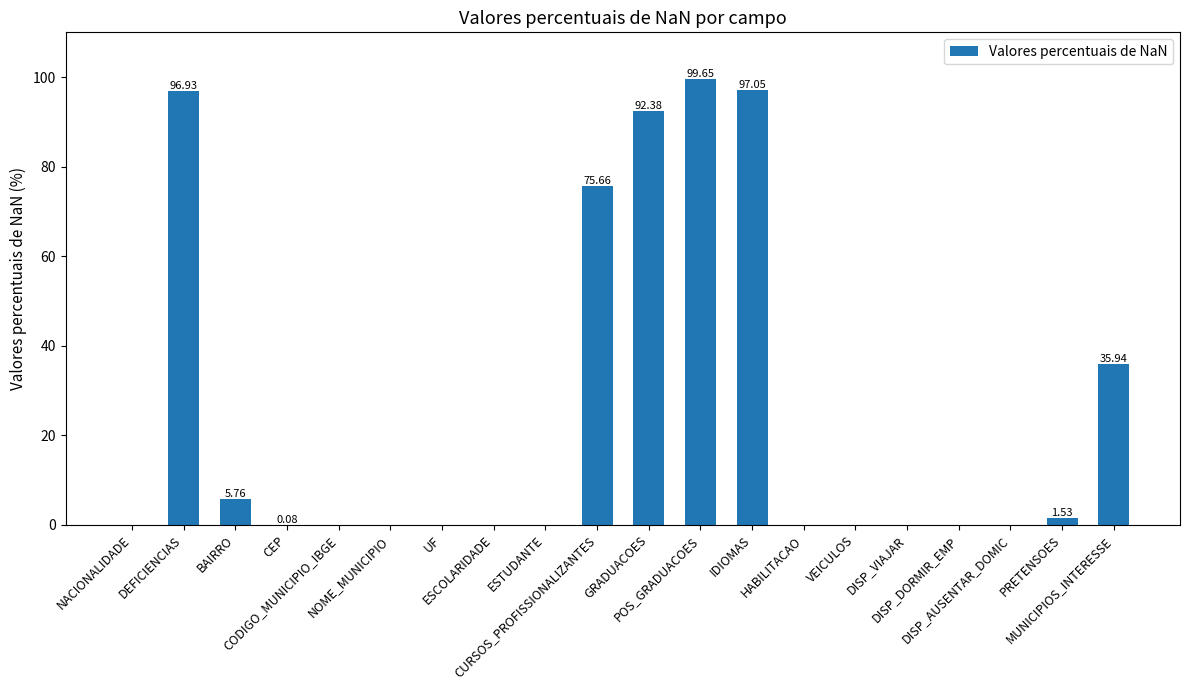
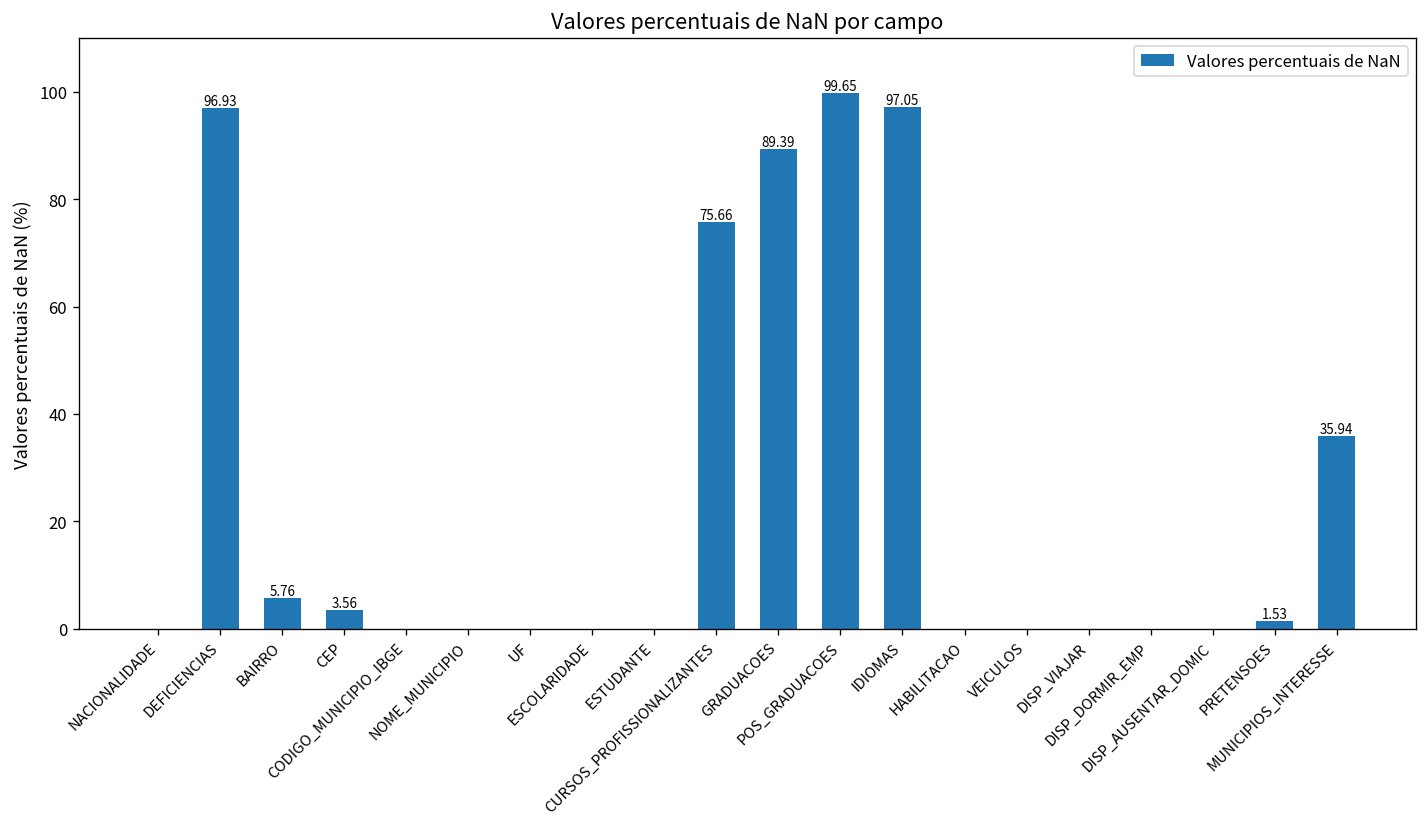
  {
    "DEFICIENCIAS": 96.93,
    "BAIRRO": 5.76,
-   "CEP": 0.08,
+   "CEP": 3.56,
    "CURSOS_PROFISSIONALIZANTES": 75.66,
-   "GRADUACOES": 92.38,
+   "GRADUACOES": 89.39,
    "POS_GRADUACOES": 99.65,
    "IDIOMAS": 97.05,
    "PRETENSOES": 1.53,
    "MUNICIPIOS_INTERESSE": 35.94
  }
